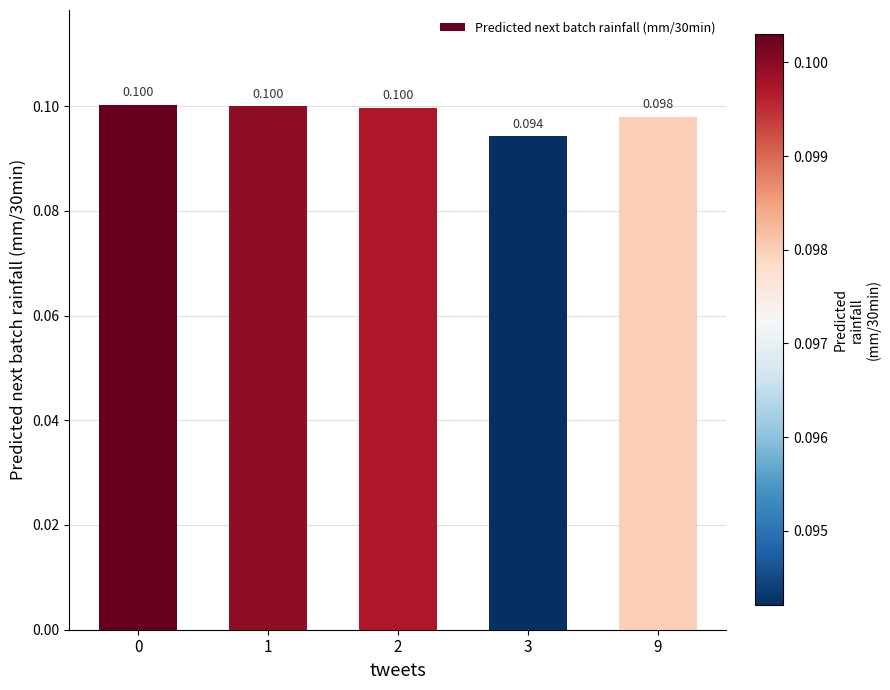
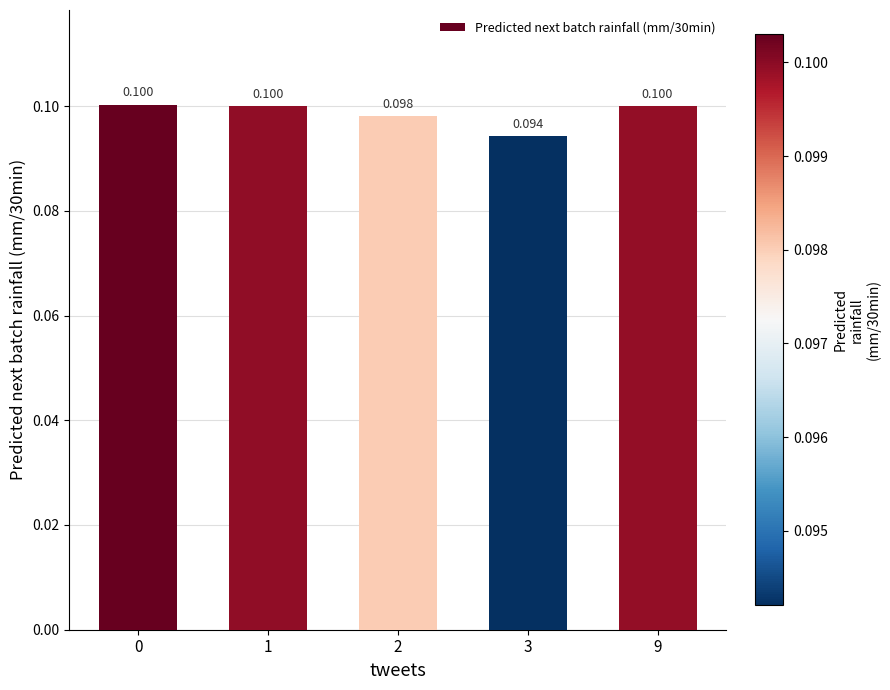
  {
    "0": 0.100,
    "1": 0.100,
-   "2": 0.100,
+   "2": 0.098,
    "3": 0.094,
-   "9": 0.098
+   "9": 0.100
  }
